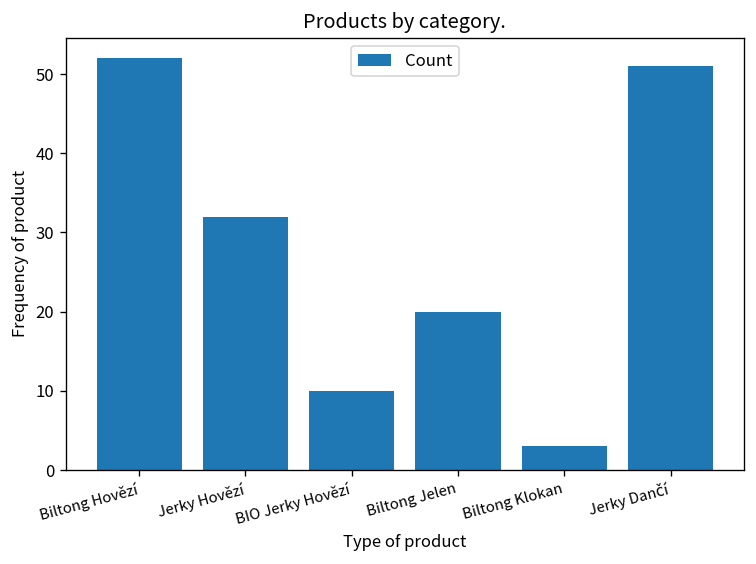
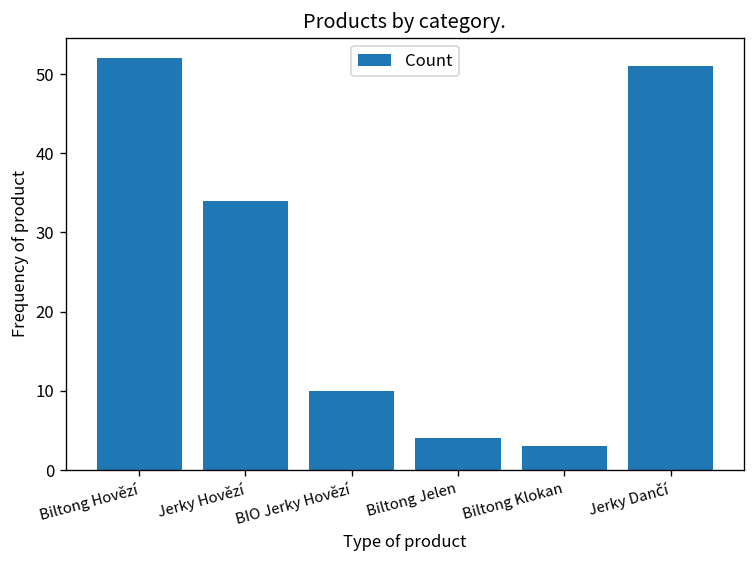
  {
    "Biltong Hovězí": 52,
-   "Jerky Hovězí": 32,
+   "Jerky Hovězí": 34,
    "BIO Jerky Hovězí": 10,
-   "Biltong Jelen": 20,
+   "Biltong Jelen": 4,
    "Biltong Klokan": 3,
    "Jerky Dančí": 51
  }
